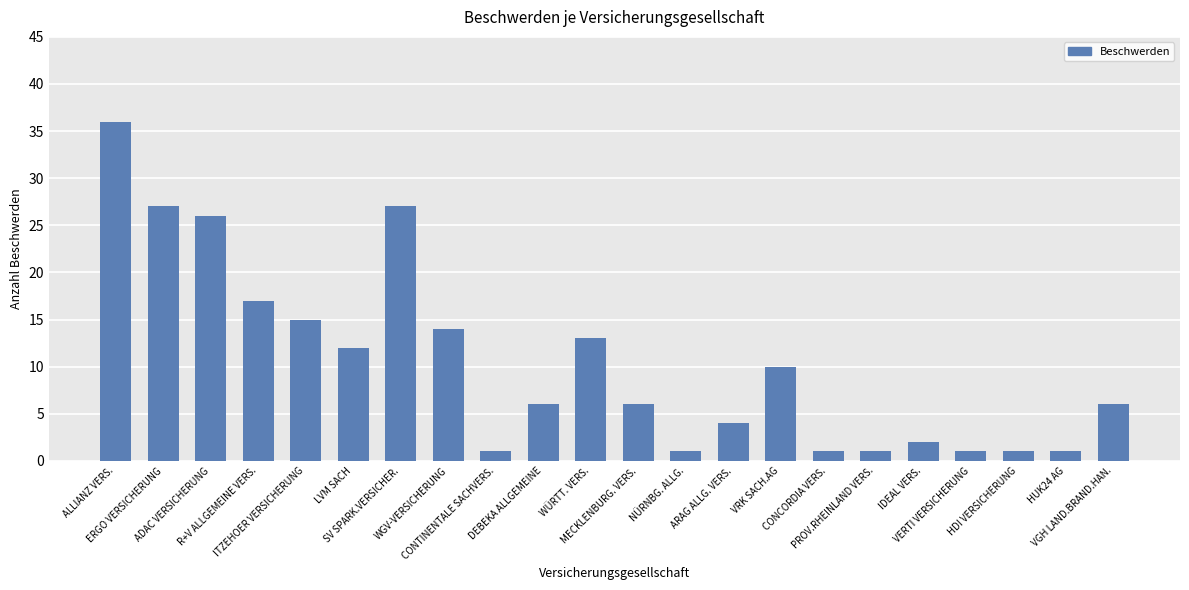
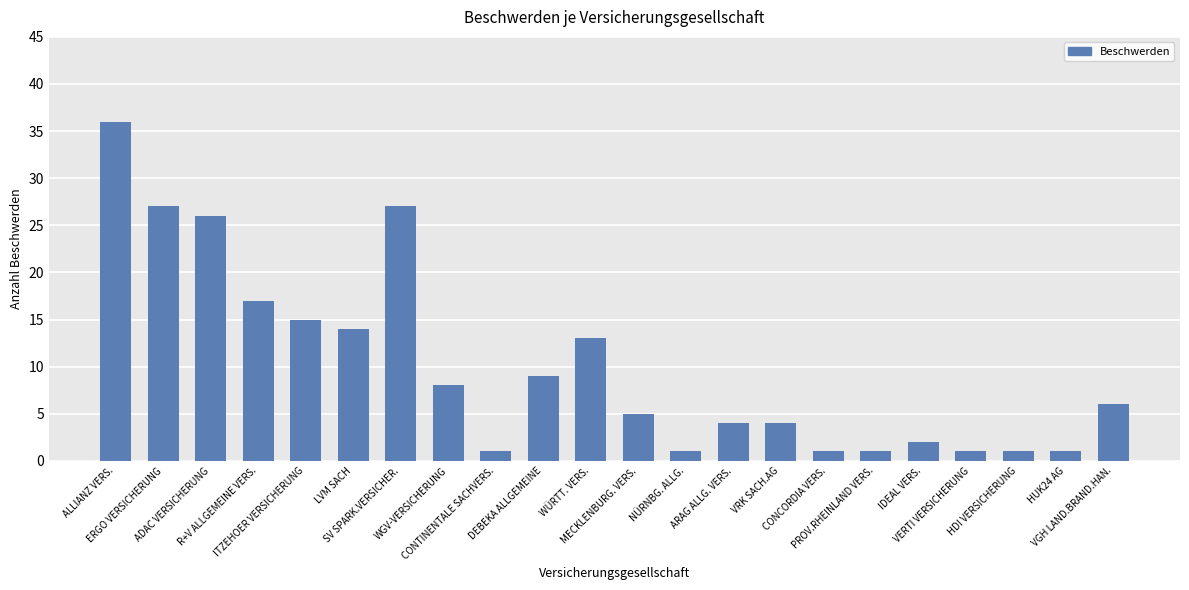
  {
    "ALLIANZ VERS.": 36,
    "ERGO VERSICHERUNG": 27,
    "ADAC VERSICHERUNG": 26,
    "R+V ALLGEMEINE VERS.": 17,
    "ITZEHOER VERSICHERUNG": 15,
-   "LVM SACH": 12,
+   "LVM SACH": 14,
    "SV SPARK.VERSICHER.": 27,
-   "WGV-VERSICHERUNG": 14,
+   "WGV-VERSICHERUNG": 8,
    "CONTINENTALE SACHVERS.": 1,
-   "DEBEKA ALLGEMEINE": 6,
+   "DEBEKA ALLGEMEINE": 9,
    "WÜRTT. VERS.": 13,
-   "MECKLENBURG. VERS.": 6,
+   "MECKLENBURG. VERS.": 5,
    "NÜRNBG. ALLG.": 1,
    "ARAG ALLG. VERS.": 4,
-   "VRK SACH.AG": 10,
+   "VRK SACH.AG": 4,
    "CONCORDIA VERS.": 1,
    "PROV.RHEINLAND VERS.": 1,
    "IDEAL VERS.": 2,
    "VERTI VERSICHERUNG": 1,
    "HDI VERSICHERUNG": 1,
    "HUK24 AG": 1,
    "VGH LAND.BRAND.HAN.": 6
  }
